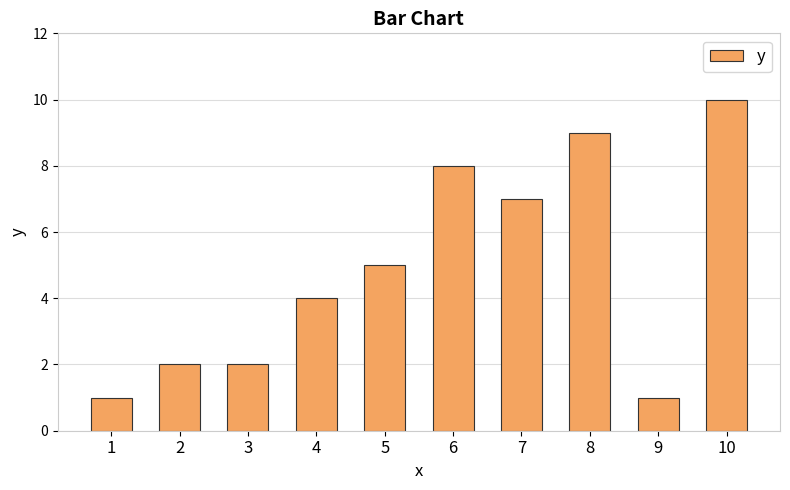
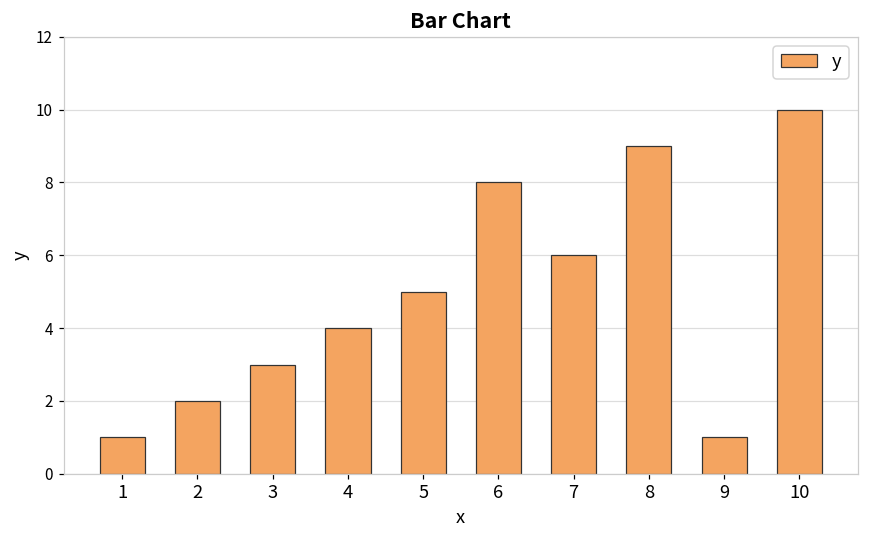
  {
    "1": 1,
    "2": 2,
-   "3": 2,
+   "3": 3,
    "4": 4,
    "5": 5,
    "6": 8,
-   "7": 7,
+   "7": 6,
    "8": 9,
    "9": 1,
    "10": 10
  }
